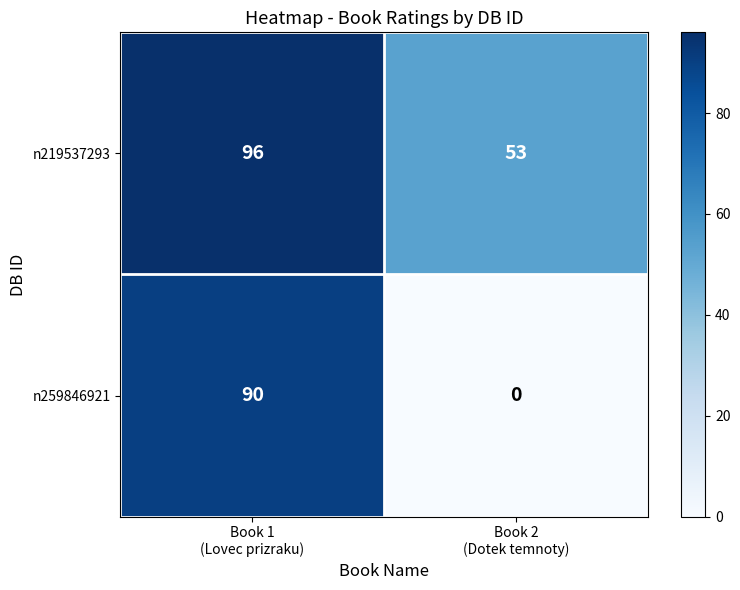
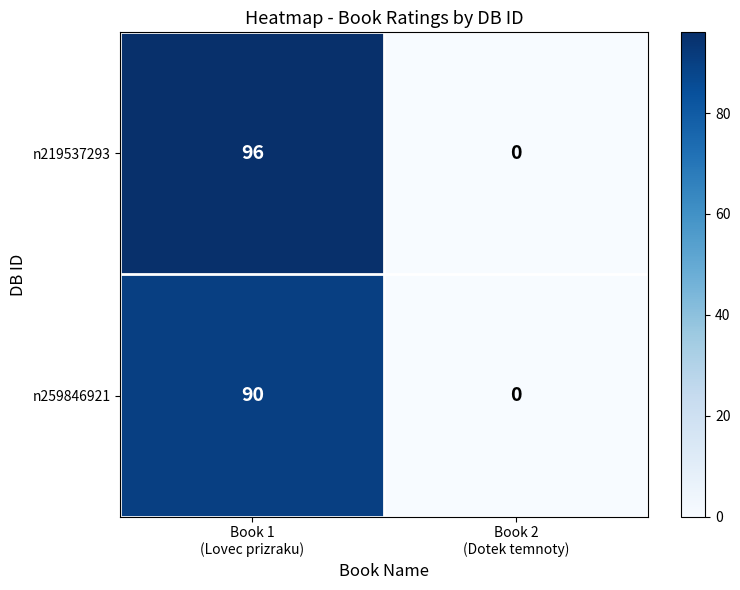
  {
    "n219537293": {
      "Book 1 (Lovec prizraku)": 96,
-     "Book 2 (Dotek temnoty)": 53
+     "Book 2 (Dotek temnoty)": 0
    },
    "n259846921": {
      "Book 1 (Lovec prizraku)": 90,
      "Book 2 (Dotek temnoty)": 0
    }
  }
